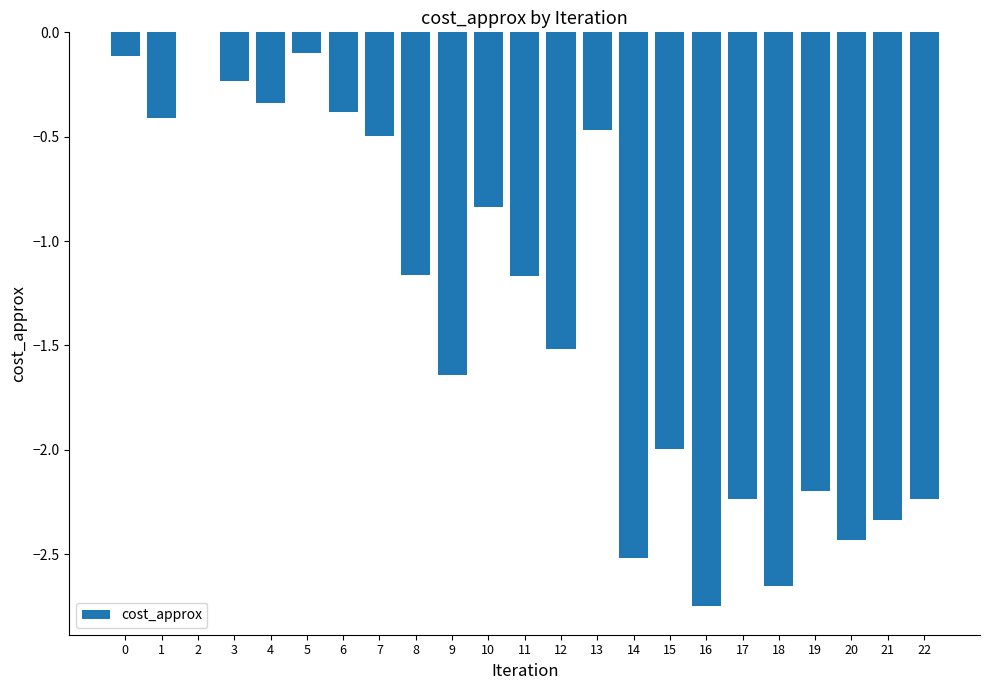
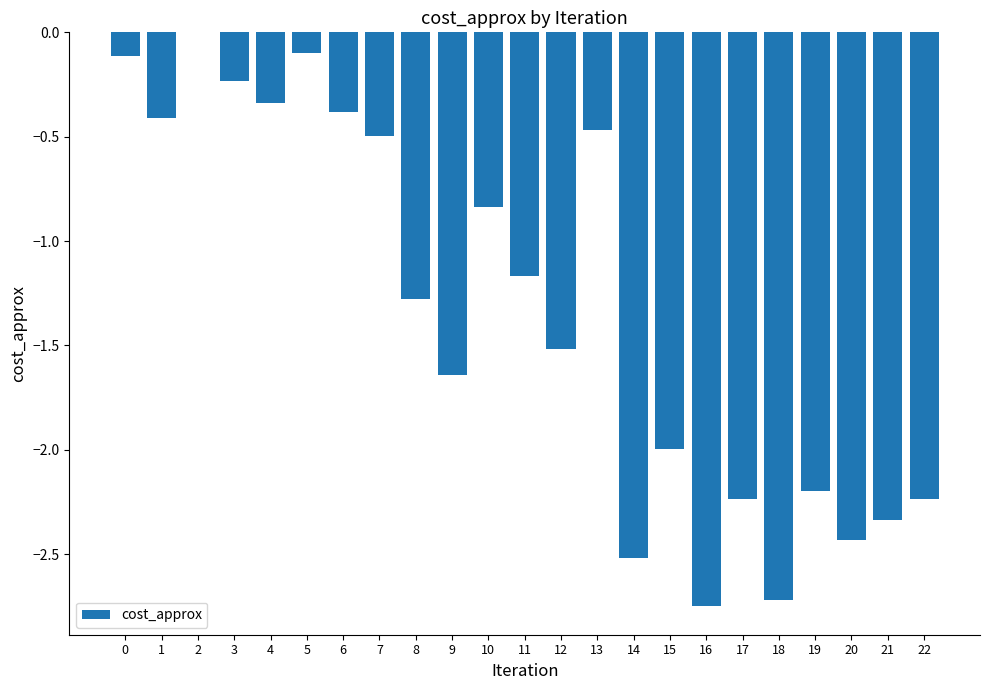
  {
    "0": -0.11,
    "1": -0.41,
    "3": -0.23,
    "4": -0.34,
    "5": -0.10,
    "6": -0.38,
    "7": -0.50,
-   "8": -1.16,
+   "8": -1.28,
    "9": -1.64,
    "10": -0.84,
    "11": -1.17,
    "12": -1.51,
    "13": -0.47,
    "14": -2.52,
    "15": -1.99,
    "16": -2.75,
    "17": -2.24,
-   "18": -2.65,
+   "18": -2.72,
    "19": -2.20,
    "20": -2.43,
    "21": -2.34,
    "22": -2.24
  }
